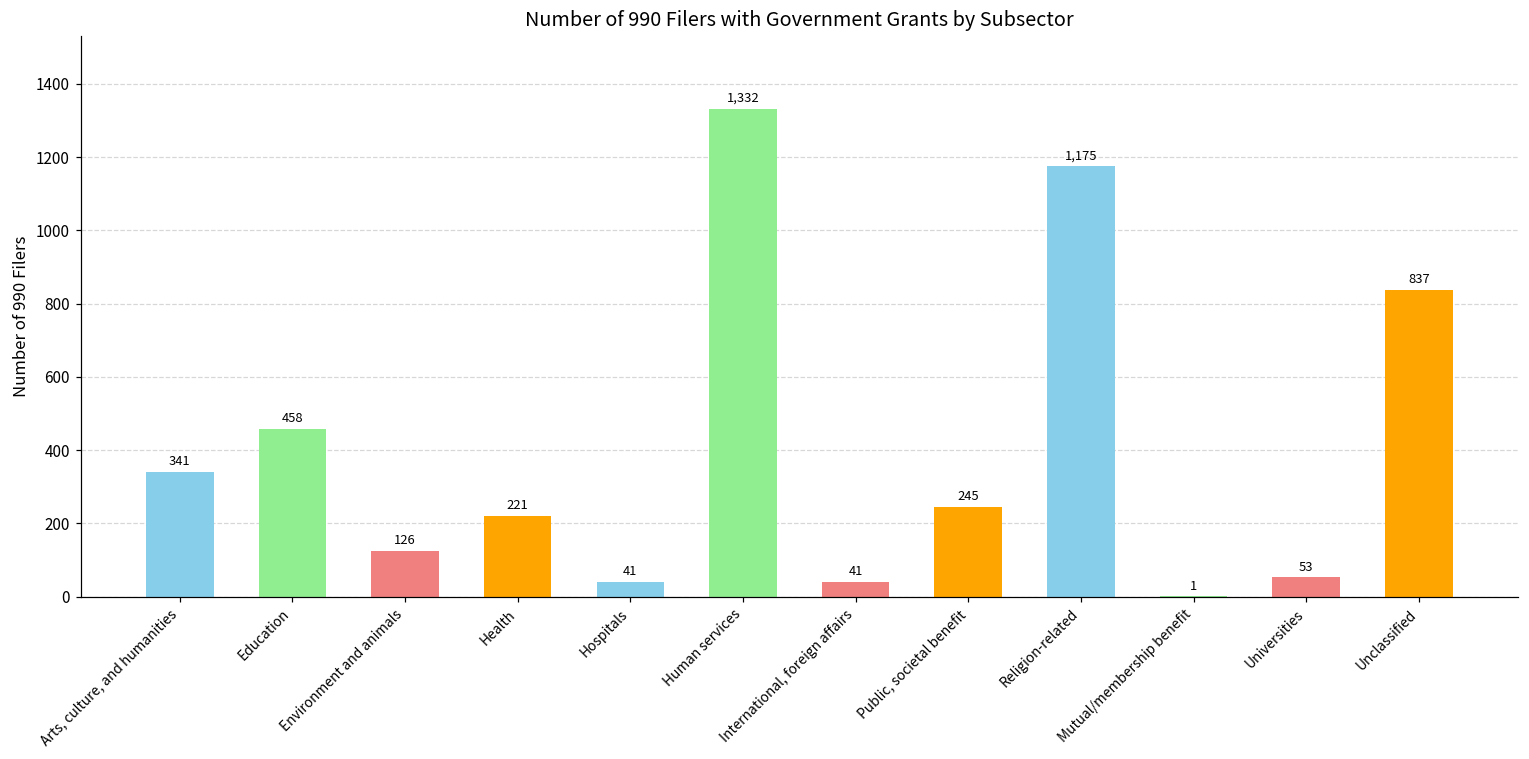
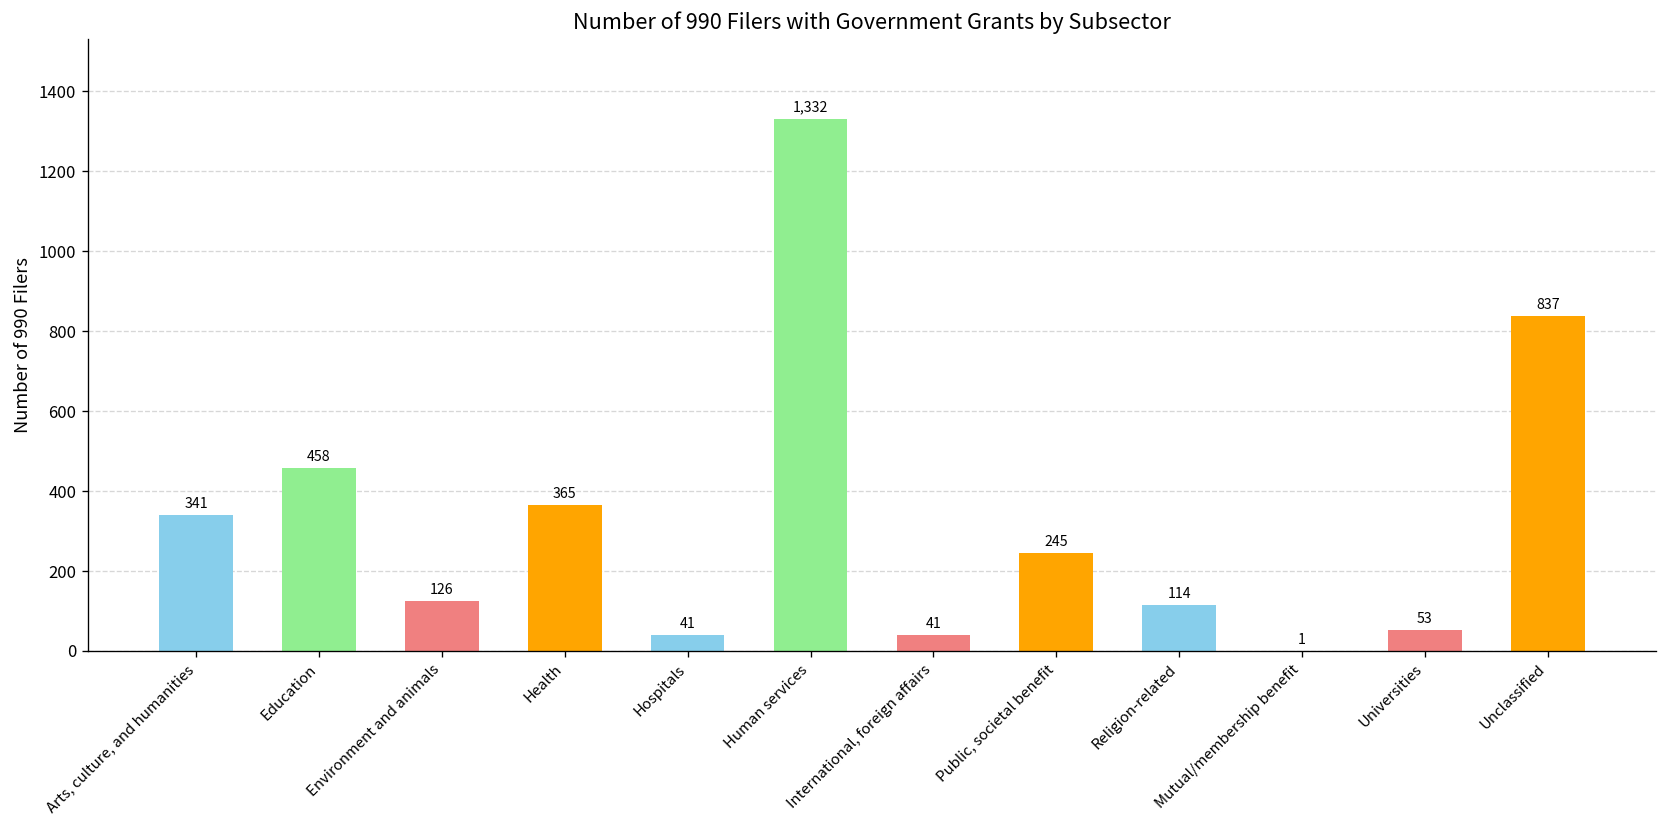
  {
    "Arts, culture, and humanities": "341",
    "Education": "458",
    "Environment and animals": "126",
-   "Health": "221",
+   "Health": "365",
    "Hospitals": "41",
    "Human services": "1,332",
    "International, foreign affairs": "41",
    "Public, societal benefit": "245",
-   "Religion-related": "1,175",
+   "Religion-related": "114",
    "Mutual/membership benefit": "1",
    "Universities": "53",
    "Unclassified": "837"
  }
